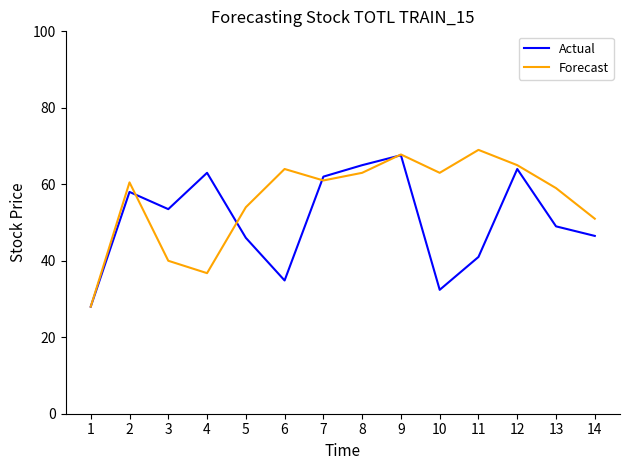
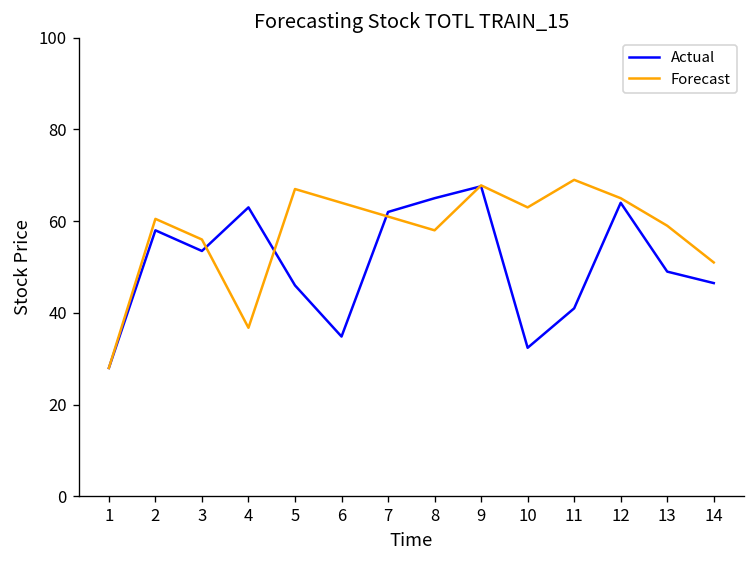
  {
    "Actual": {
      "2": 58,
      "3": 54,
      "4": 63,
      "5": 46,
      "6": 35,
      "7": 62,
      "8": 65,
      "10": 32,
      "11": 41,
      "12": 64,
      "13": 49,
      "14": 47
    },
    "Forecast": {
      "2": 61,
-     "3": 40,
+     "3": 56,
      "4": 37,
-     "5": 54,
+     "5": 67,
      "6": 64,
      "7": 61,
-     "8": 63,
+     "8": 58,
      "10": 63,
      "11": 69,
      "12": 65,
      "13": 59,
      "14": 51
    }
  }
